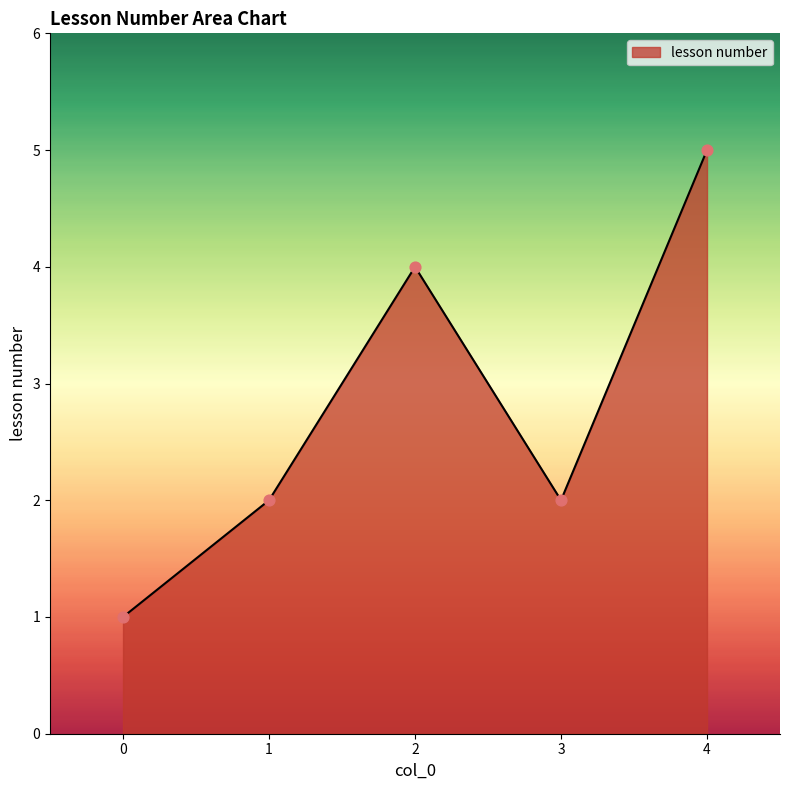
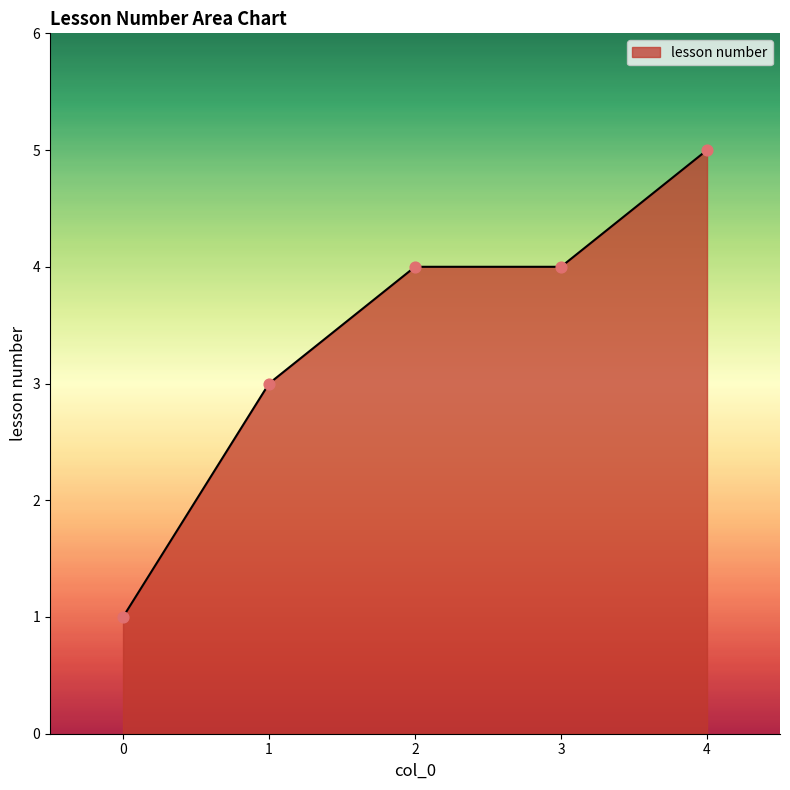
  {
    "0": 1,
-   "1": 2,
+   "1": 3,
    "2": 4,
-   "3": 2,
+   "3": 4,
    "4": 5
  }
